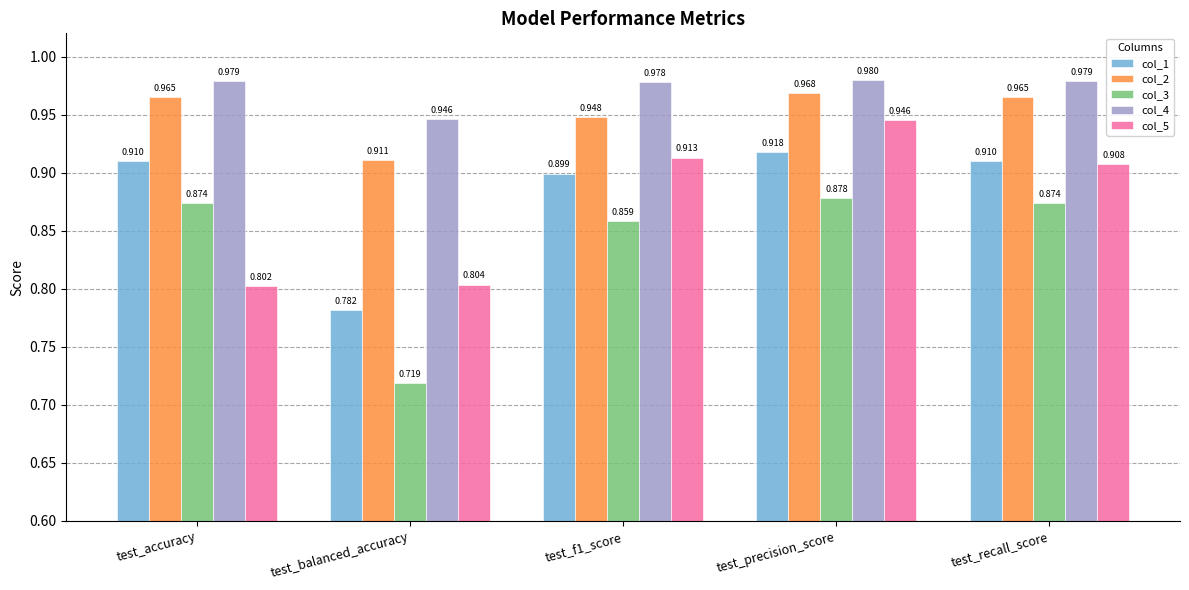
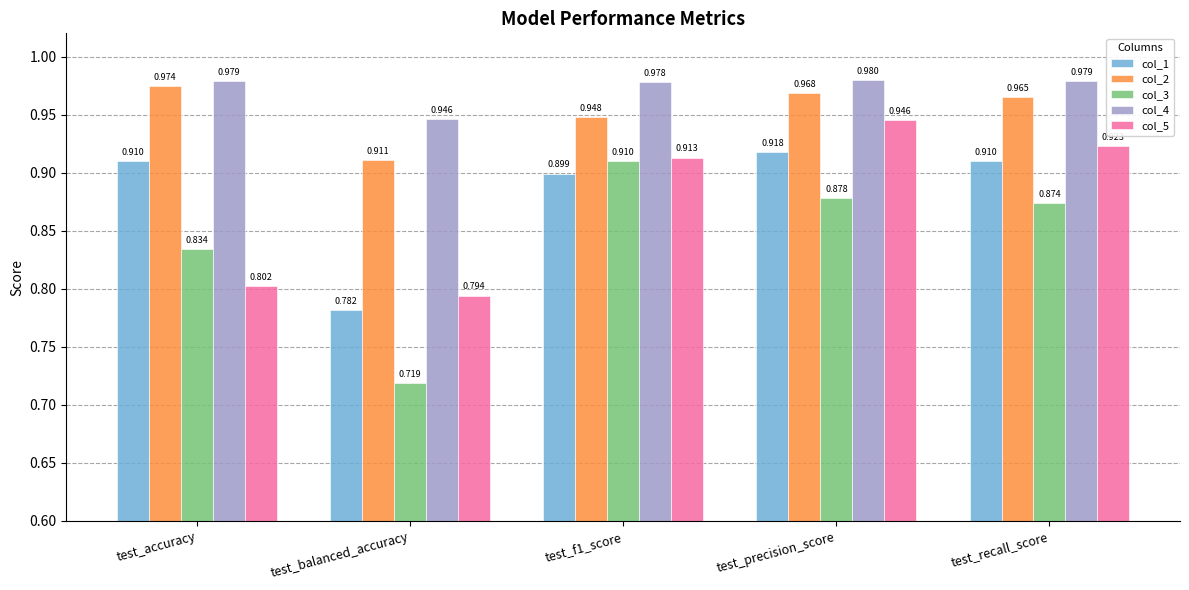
  {
    "col_2": {
-     "test_accuracy": 0.965,
+     "test_accuracy": 0.974,
      "test_balanced_accuracy": 0.911,
      "test_f1_score": 0.948,
      "test_precision_score": 0.968,
      "test_recall_score": 0.965
    },
    "col_3": {
-     "test_accuracy": 0.874,
+     "test_accuracy": 0.834,
      "test_balanced_accuracy": 0.719,
-     "test_f1_score": 0.859,
+     "test_f1_score": 0.910,
      "test_precision_score": 0.878,
      "test_recall_score": 0.874
    },
    "col_5": {
      "test_accuracy": 0.802,
-     "test_balanced_accuracy": 0.804,
+     "test_balanced_accuracy": 0.794,
      "test_f1_score": 0.913,
      "test_precision_score": 0.946,
-     "test_recall_score": 0.908
+     "test_recall_score": 0.923
    }
  }
